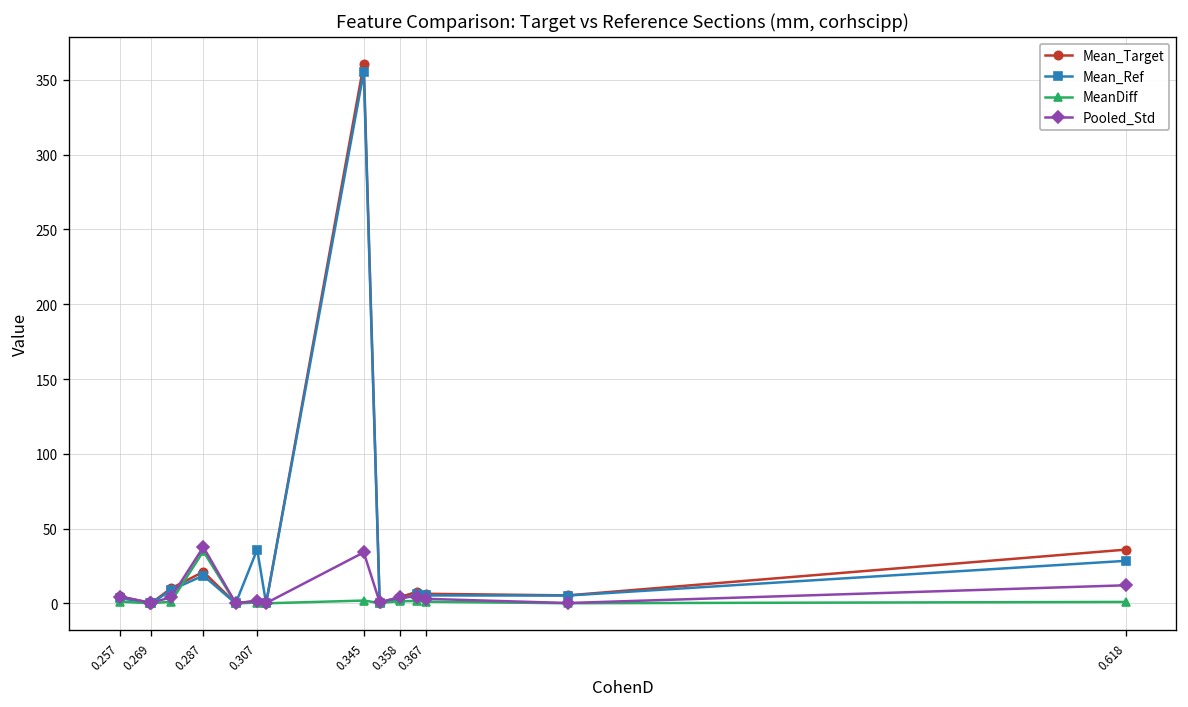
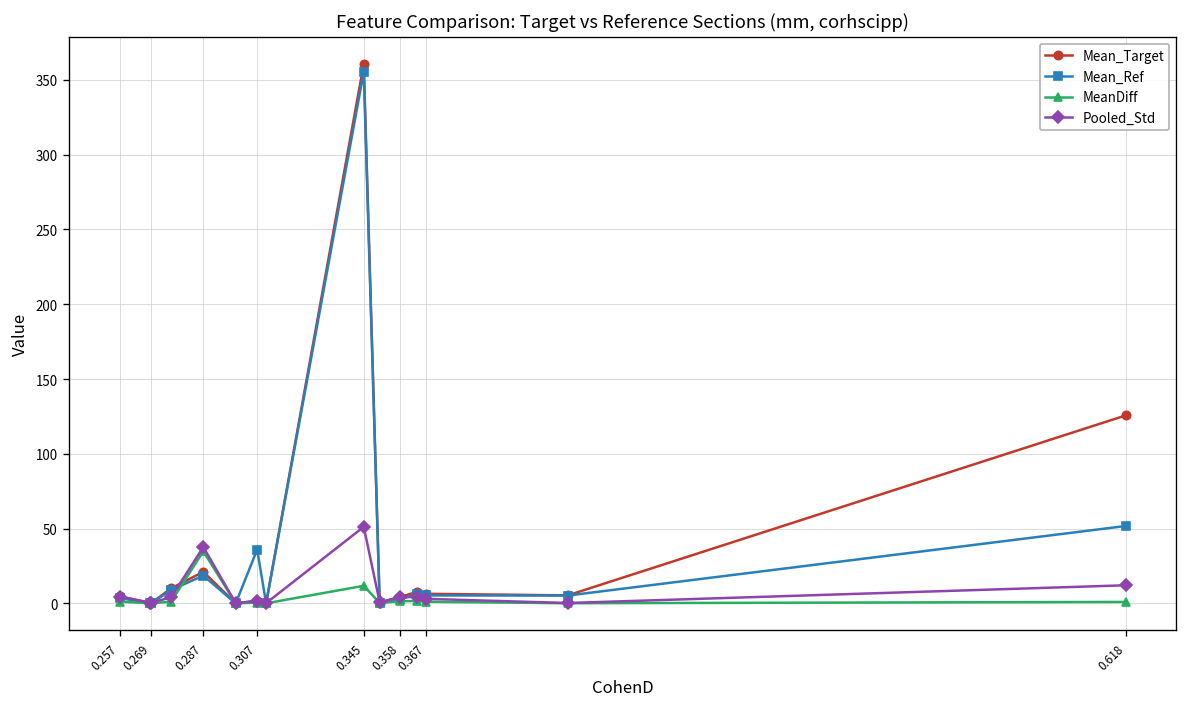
  {
    "Mean_Target": {
      "0.287": 21,
      "0.345": 361,
-     "0.618": 36
+     "0.618": 126
    },
    "Mean_Ref": {
      "0.287": 19,
      "0.307": 36,
      "0.345": 355,
-     "0.618": 28
+     "0.618": 52
    },
    "MeanDiff": {
      "0.257": 1,
      "0.287": 35,
-     "0.345": 2,
+     "0.345": 12,
      "0.618": 1
    },
    "Pooled_Std": {
      "0.287": 38,
-     "0.345": 34,
+     "0.345": 51,
      "0.618": 12
    }
  }
